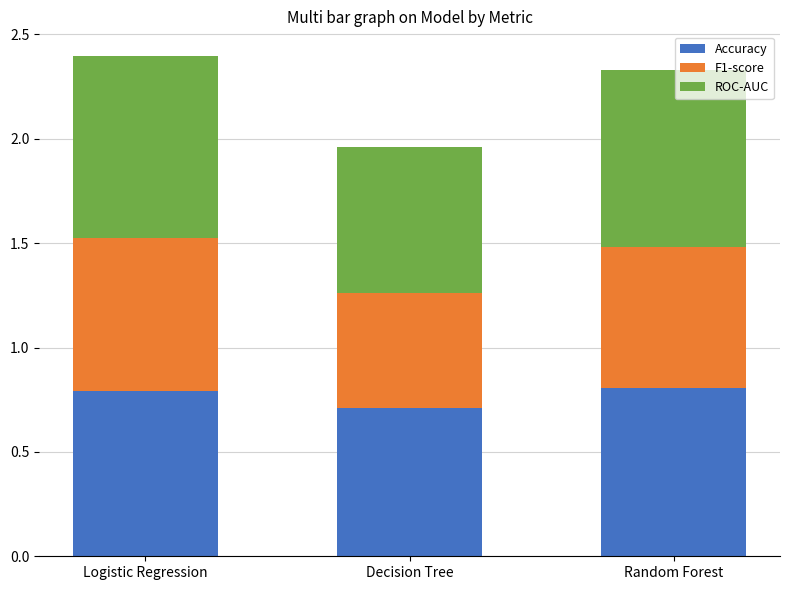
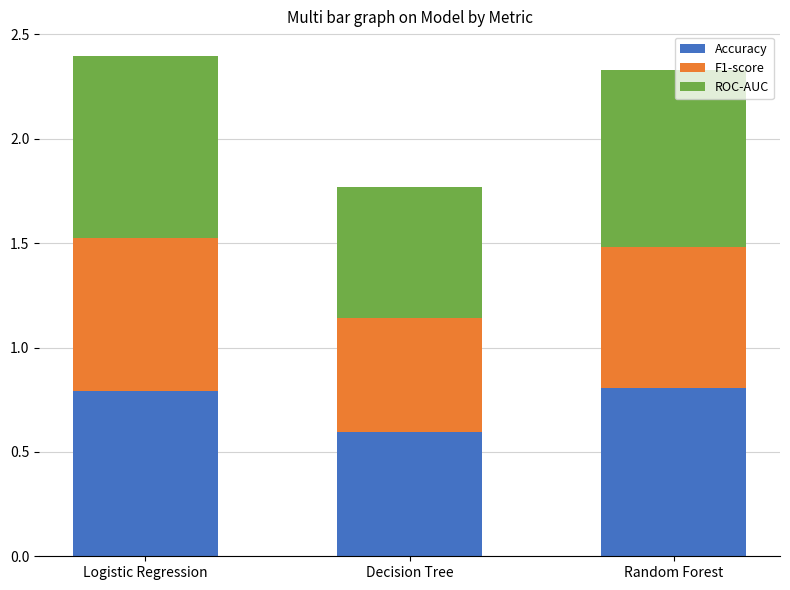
  {
    "Accuracy": {
      "Logistic Regression": 0.79,
-     "Decision Tree": 0.71,
+     "Decision Tree": 0.59,
      "Random Forest": 0.81
    },
    "F1-score": {
      "Logistic Regression": 0.73,
      "Decision Tree": 0.55,
      "Random Forest": 0.68
    },
    "ROC-AUC": {
      "Logistic Regression": 0.87,
-     "Decision Tree": 0.70,
+     "Decision Tree": 0.62,
      "Random Forest": 0.85
    }
  }
